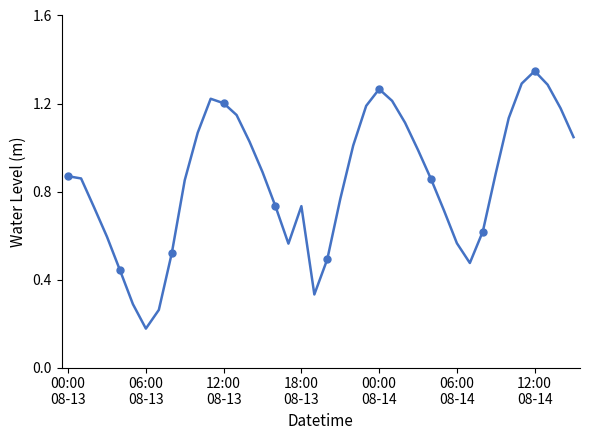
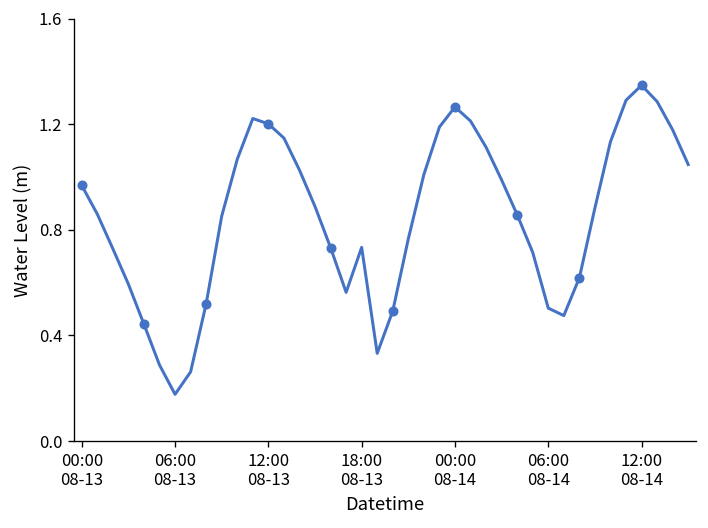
  {
-   "00:00 08-13": 0.87,
+   "00:00 08-13": 0.97,
    "06:00 08-13": 0.18,
    "12:00 08-13": 1.20,
    "18:00 08-13": 0.73,
    "00:00 08-14": 1.27,
-   "06:00 08-14": 0.57,
+   "06:00 08-14": 0.50,
    "12:00 08-14": 1.35
  }
